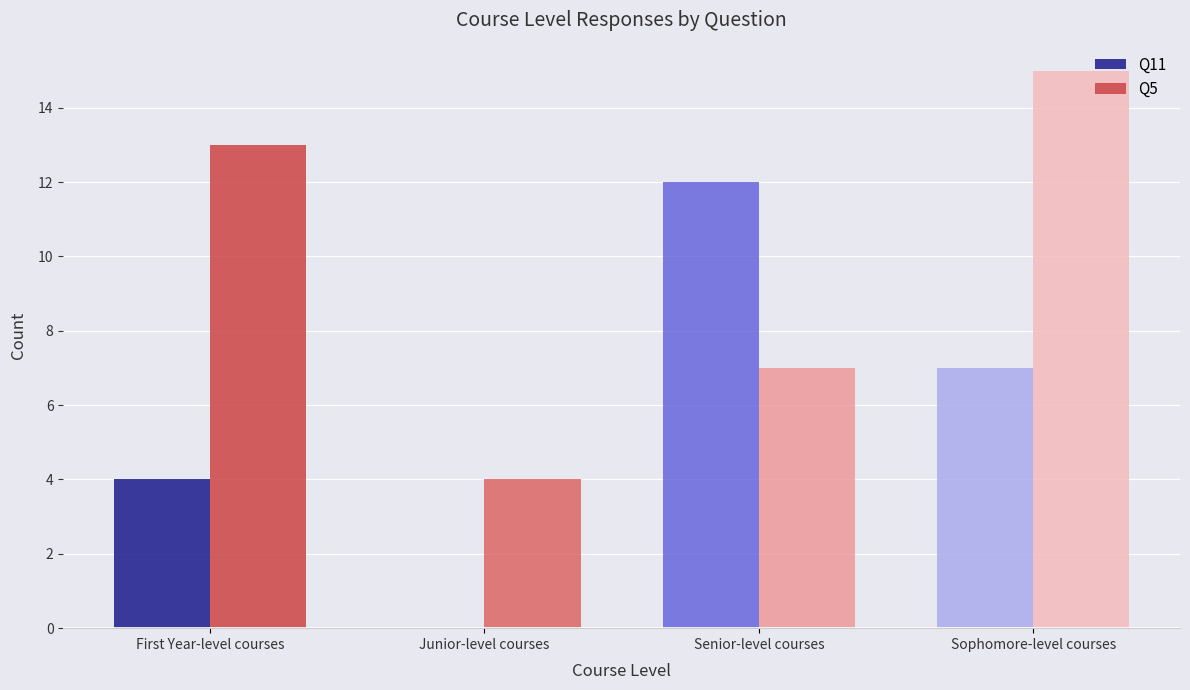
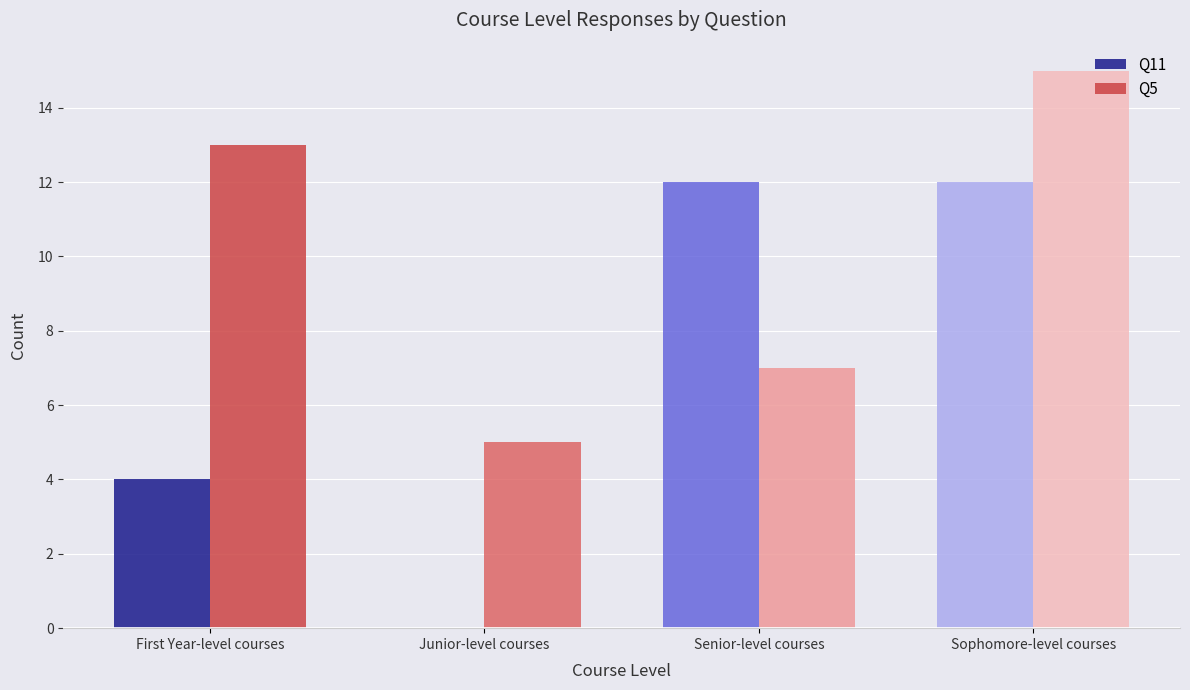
  {
    "Q11": {
      "First Year-level courses": 4,
      "Junior-level courses": 0,
      "Senior-level courses": 12,
-     "Sophomore-level courses": 7
+     "Sophomore-level courses": 12
    },
    "Q5": {
      "First Year-level courses": 13,
-     "Junior-level courses": 4,
+     "Junior-level courses": 5,
      "Senior-level courses": 7,
      "Sophomore-level courses": 15
    }
  }
